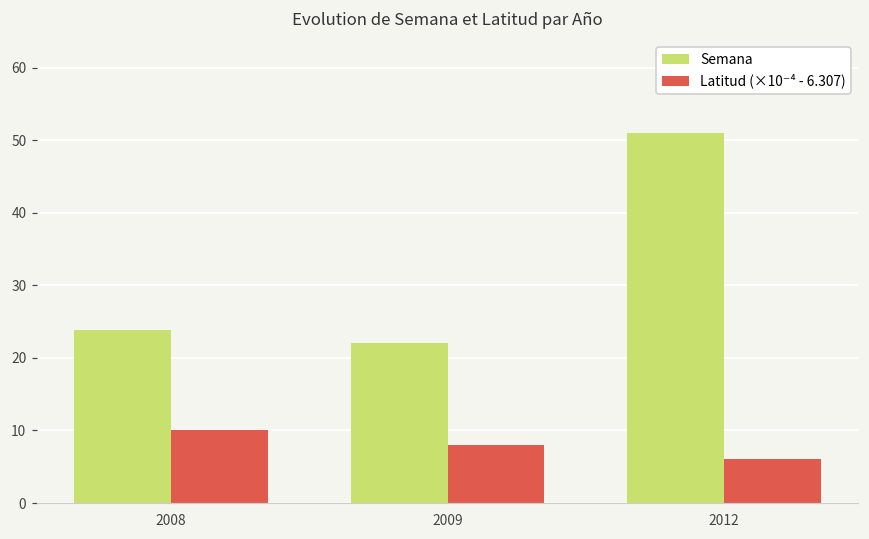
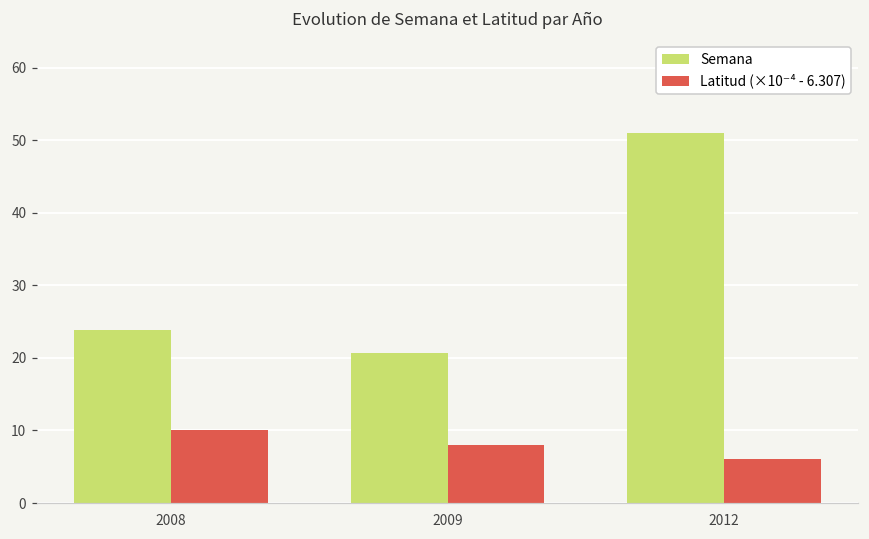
  {
    "Semana": {
      "2008": 24,
-     "2009": 22,
+     "2009": 21,
      "2012": 51
    },
    "Latitud (×10⁻⁴ - 6.307)": {
      "2008": 10,
      "2009": 8,
      "2012": 6
    }
  }
